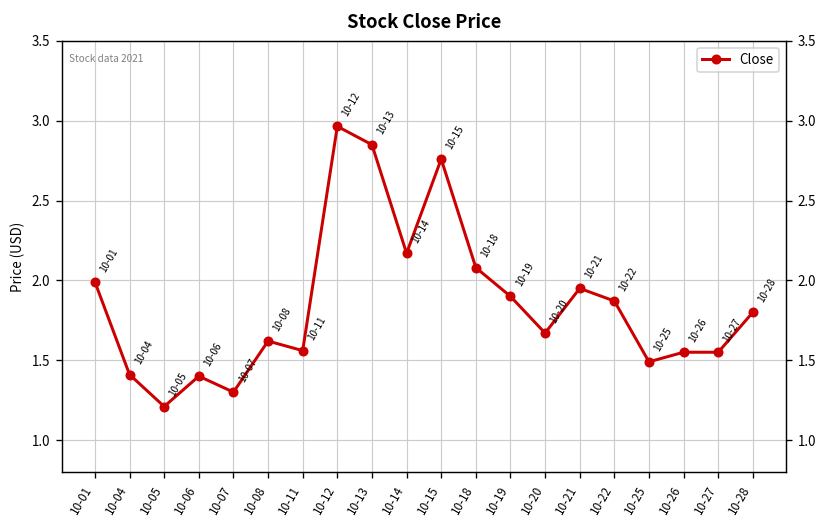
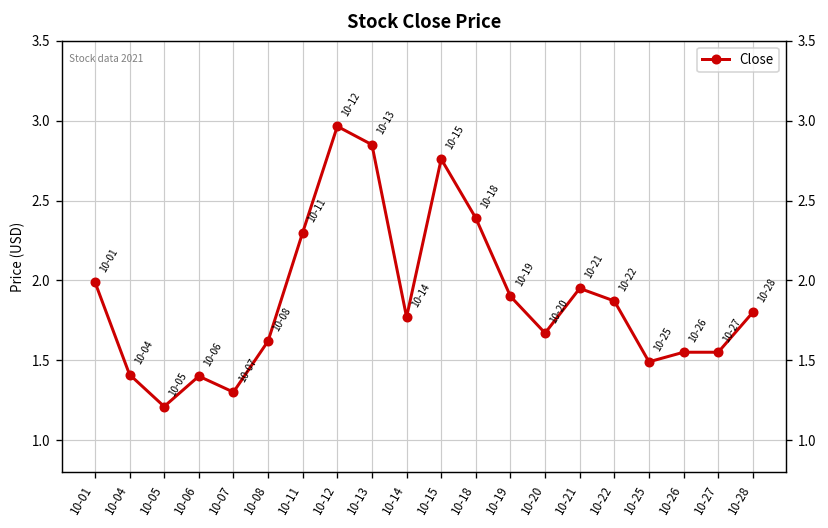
  {
-   "10-11": 1.56,
-   "10-14": 2.17,
-   "10-18": 2.08
+   "10-11": 2.30,
+   "10-14": 1.77,
+   "10-18": 2.39
  }
